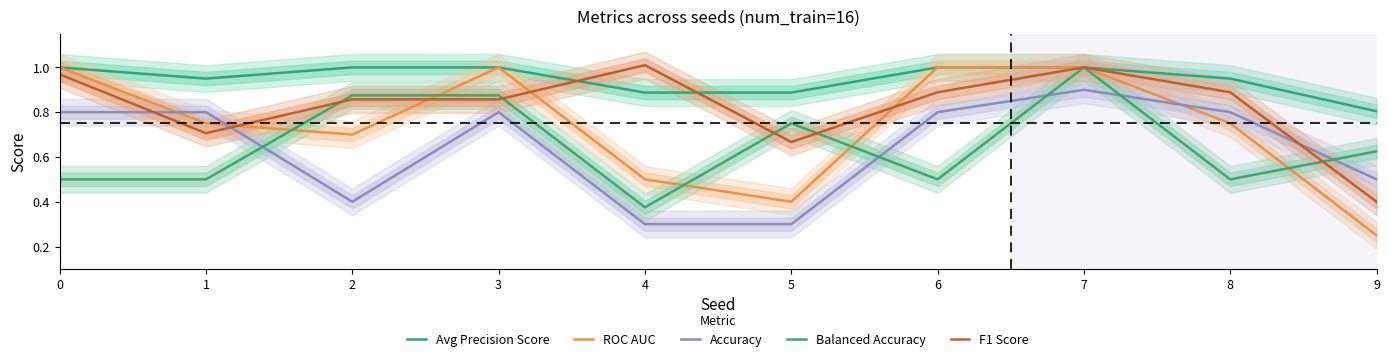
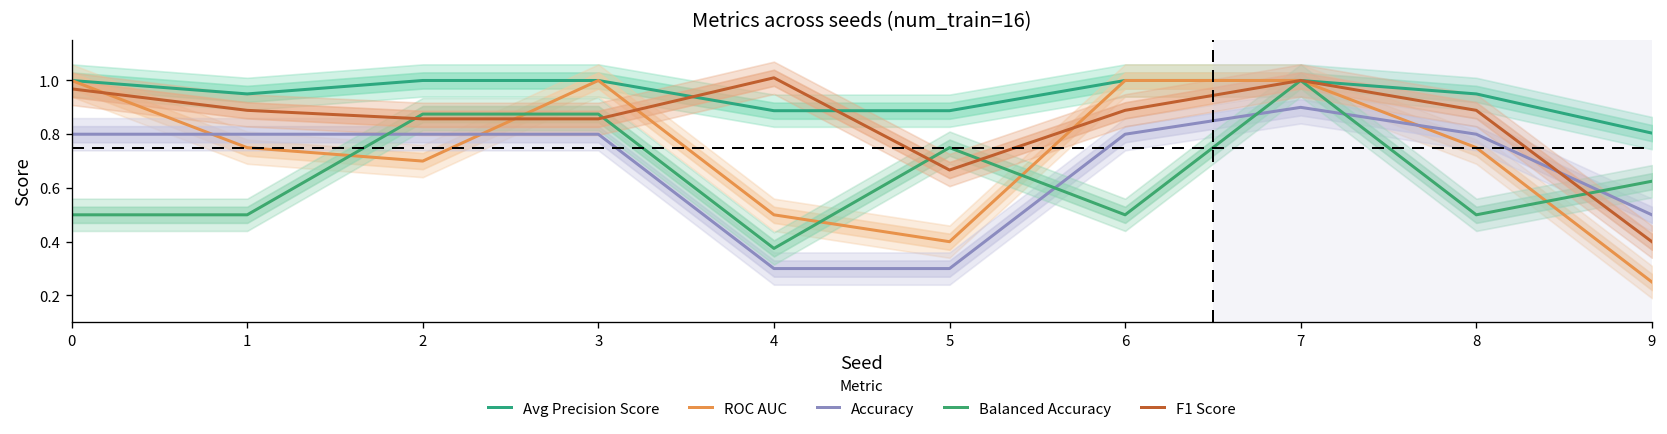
  {
    "ROC AUC": {
      "1": 0.75,
      "2": 0.70,
      "4": 0.50,
      "5": 0.40,
      "8": 0.75,
      "9": 0.25
    },
    "Accuracy": {
      "0": 0.8,
-     "2": 0.4,
+     "2": 0.8,
      "3": 0.8,
      "4": 0.3,
      "5": 0.3,
      "6": 0.8,
      "7": 0.9,
      "9": 0.5
    },
    "F1 Score": {
      "0": 0.97,
-     "1": 0.71,
+     "1": 0.89,
      "4": 1.01,
      "5": 0.67,
      "6": 0.89,
      "8": 0.89,
      "9": 0.40
    }
  }
